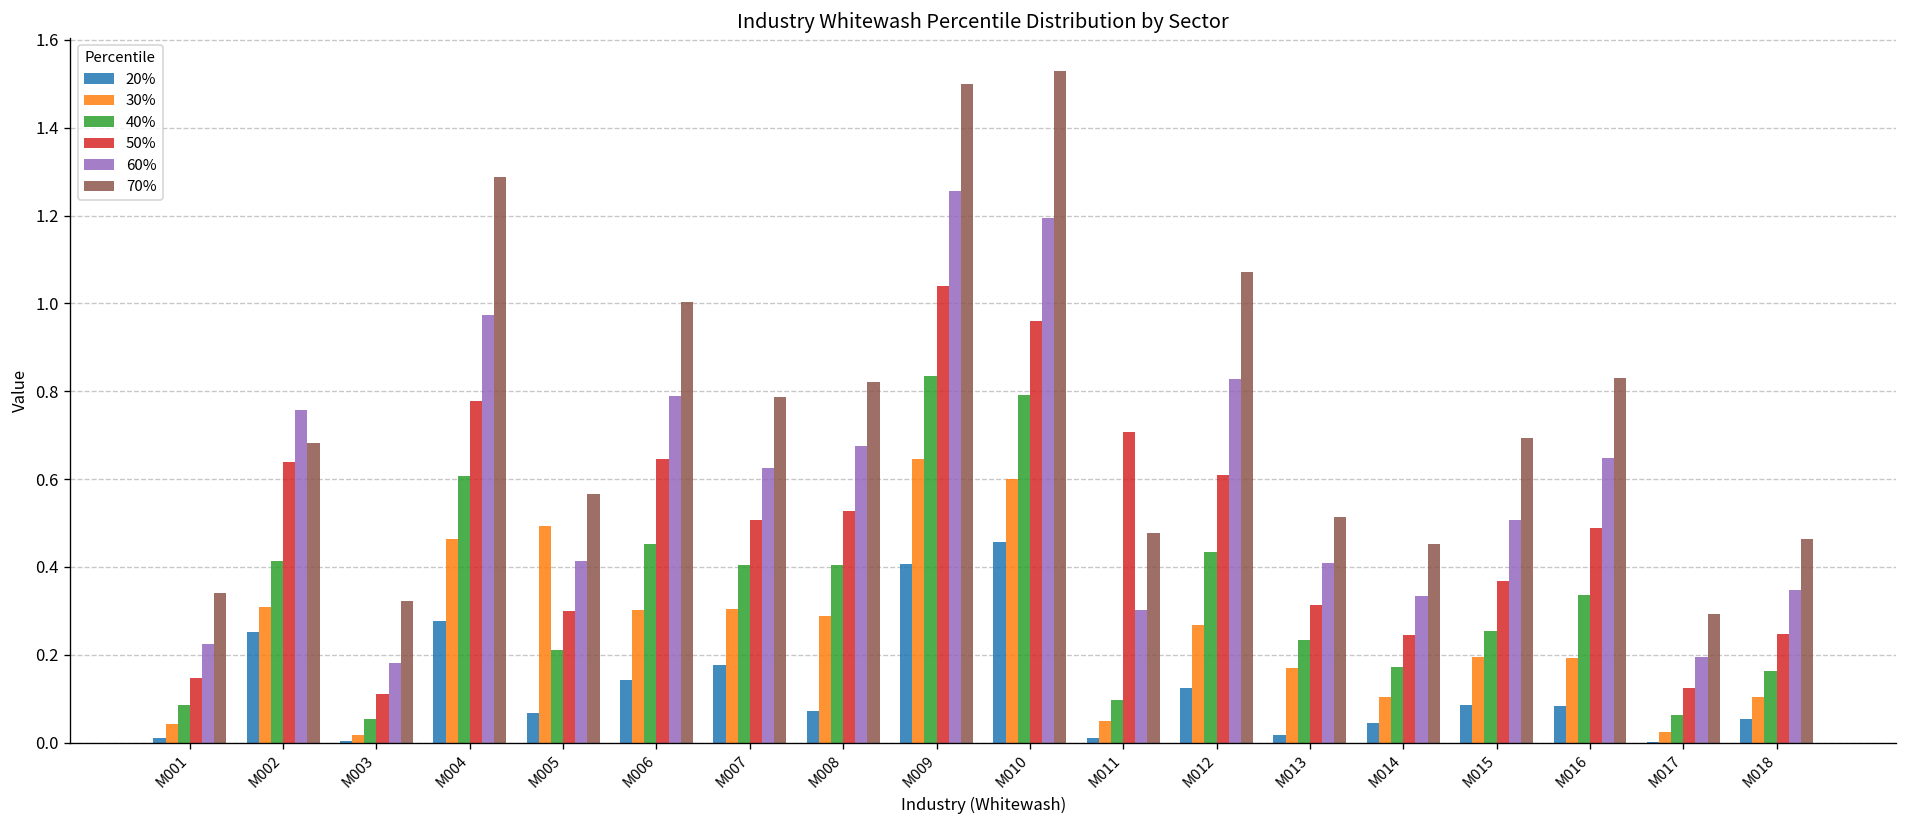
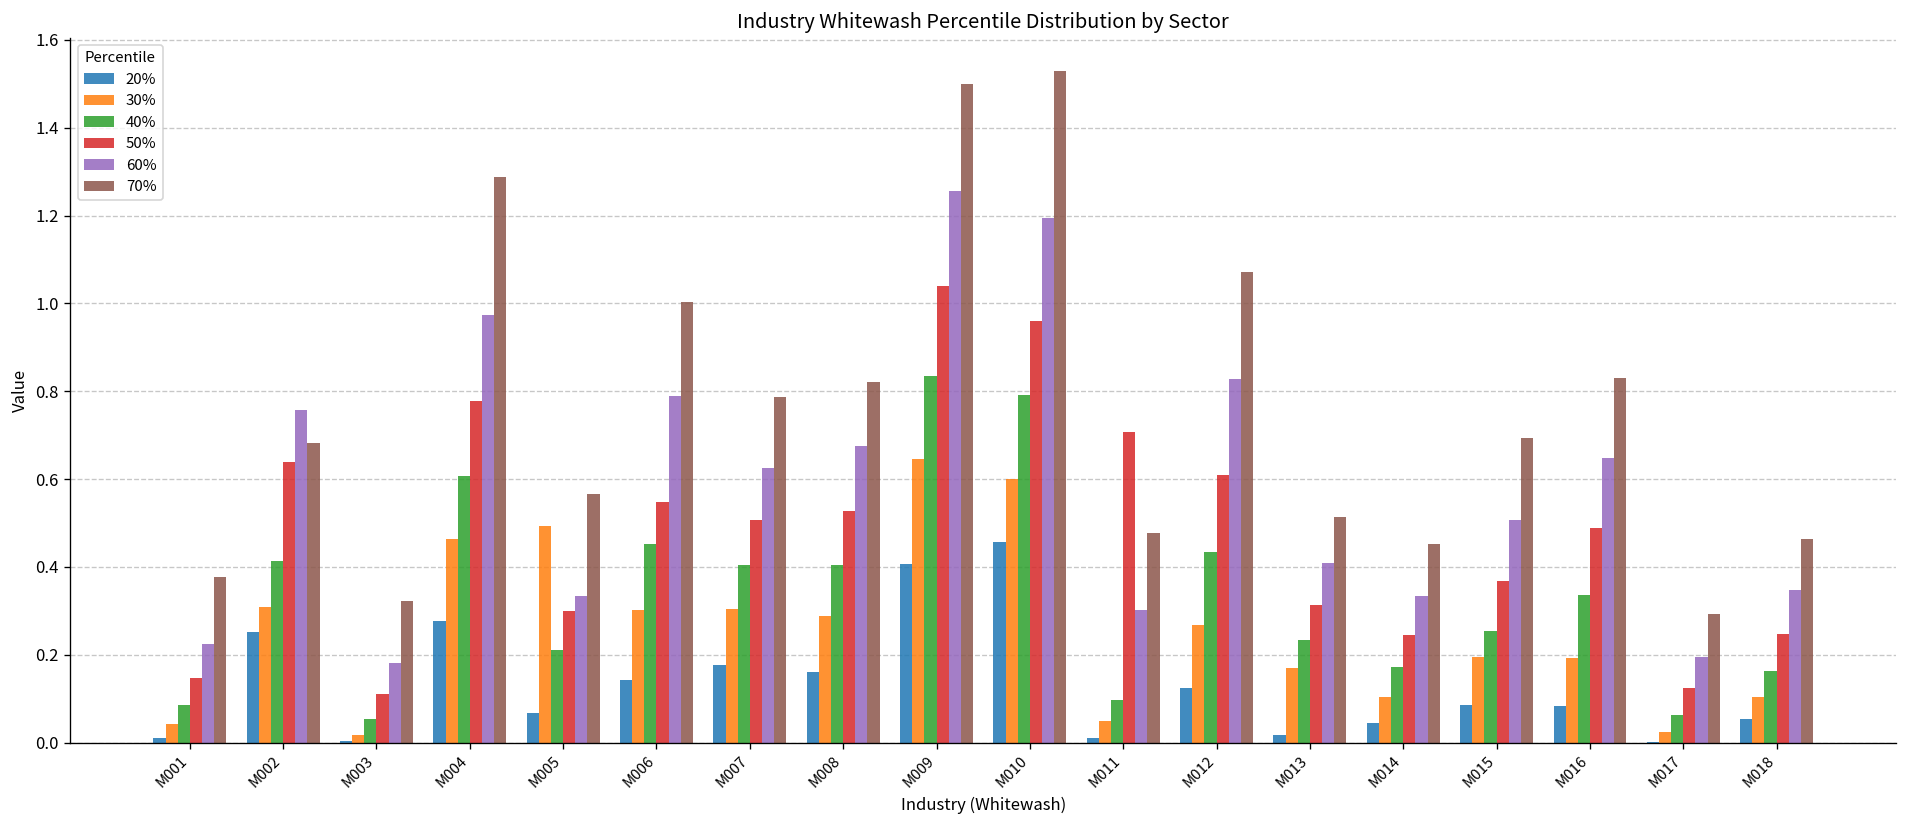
  {
    "20%": {
      "M001": 0.01,
      "M002": 0.25,
      "M004": 0.28,
      "M005": 0.07,
      "M006": 0.14,
      "M007": 0.18,
-     "M008": 0.07,
+     "M008": 0.16,
      "M009": 0.41,
      "M010": 0.46,
      "M011": 0.01,
      "M012": 0.12,
      "M013": 0.02,
      "M014": 0.05,
      "M015": 0.09,
      "M016": 0.08,
      "M018": 0.05
    },
    "30%": {
      "M001": 0.04,
      "M002": 0.31,
      "M003": 0.02,
      "M004": 0.46,
      "M005": 0.49,
      "M006": 0.30,
      "M007": 0.30,
      "M008": 0.29,
      "M009": 0.64,
      "M010": 0.60,
      "M011": 0.05,
      "M012": 0.27,
      "M013": 0.17,
      "M014": 0.10,
      "M015": 0.19,
      "M016": 0.19,
      "M017": 0.02,
      "M018": 0.10
    },
    "40%": {
      "M001": 0.09,
      "M002": 0.41,
      "M003": 0.05,
      "M004": 0.61,
      "M005": 0.21,
      "M006": 0.45,
      "M007": 0.40,
      "M008": 0.40,
      "M009": 0.84,
      "M010": 0.79,
      "M011": 0.10,
      "M012": 0.43,
      "M013": 0.23,
      "M014": 0.17,
      "M015": 0.25,
      "M016": 0.34,
      "M017": 0.06,
      "M018": 0.16
    },
    "50%": {
      "M001": 0.15,
      "M002": 0.64,
      "M003": 0.11,
      "M004": 0.78,
      "M005": 0.30,
-     "M006": 0.65,
+     "M006": 0.55,
      "M007": 0.51,
      "M008": 0.53,
      "M009": 1.04,
      "M010": 0.96,
      "M011": 0.71,
      "M012": 0.61,
      "M013": 0.31,
      "M014": 0.25,
      "M015": 0.37,
      "M016": 0.49,
      "M017": 0.12,
      "M018": 0.25
    },
    "60%": {
      "M001": 0.22,
      "M002": 0.76,
      "M003": 0.18,
      "M004": 0.97,
-     "M005": 0.41,
+     "M005": 0.33,
      "M006": 0.79,
      "M007": 0.62,
      "M008": 0.67,
      "M009": 1.26,
      "M010": 1.19,
      "M011": 0.30,
      "M012": 0.83,
      "M013": 0.41,
      "M014": 0.33,
      "M015": 0.51,
      "M016": 0.65,
      "M017": 0.19,
      "M018": 0.35
    },
    "70%": {
-     "M001": 0.34,
+     "M001": 0.38,
      "M002": 0.68,
      "M003": 0.32,
      "M004": 1.29,
      "M005": 0.57,
      "M006": 1.00,
      "M007": 0.79,
      "M008": 0.82,
      "M009": 1.50,
      "M010": 1.53,
      "M011": 0.48,
      "M012": 1.07,
      "M013": 0.51,
      "M014": 0.45,
      "M015": 0.69,
      "M016": 0.83,
      "M017": 0.29,
      "M018": 0.46
    }
  }
